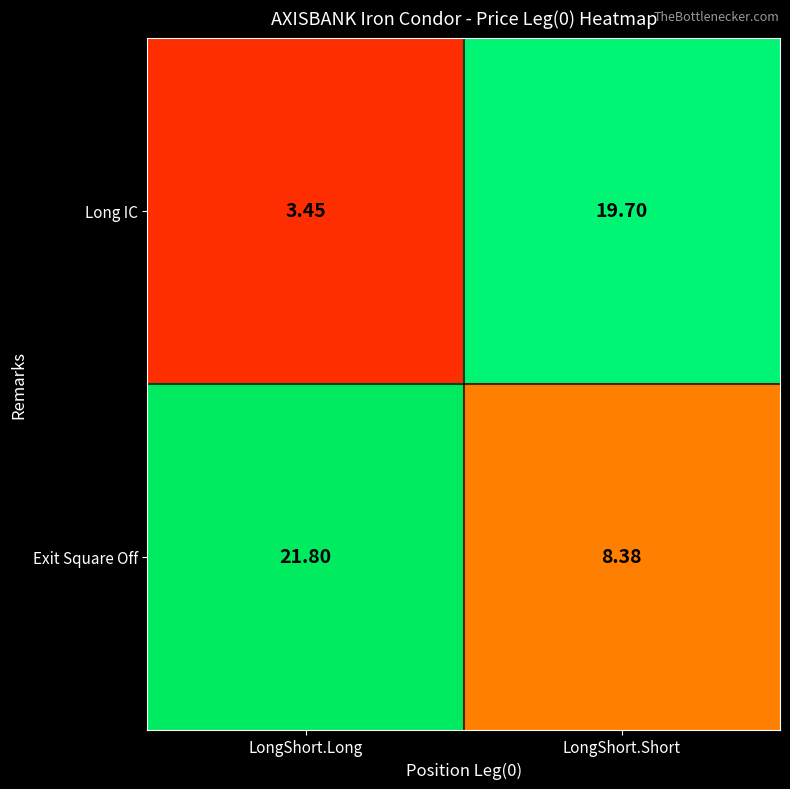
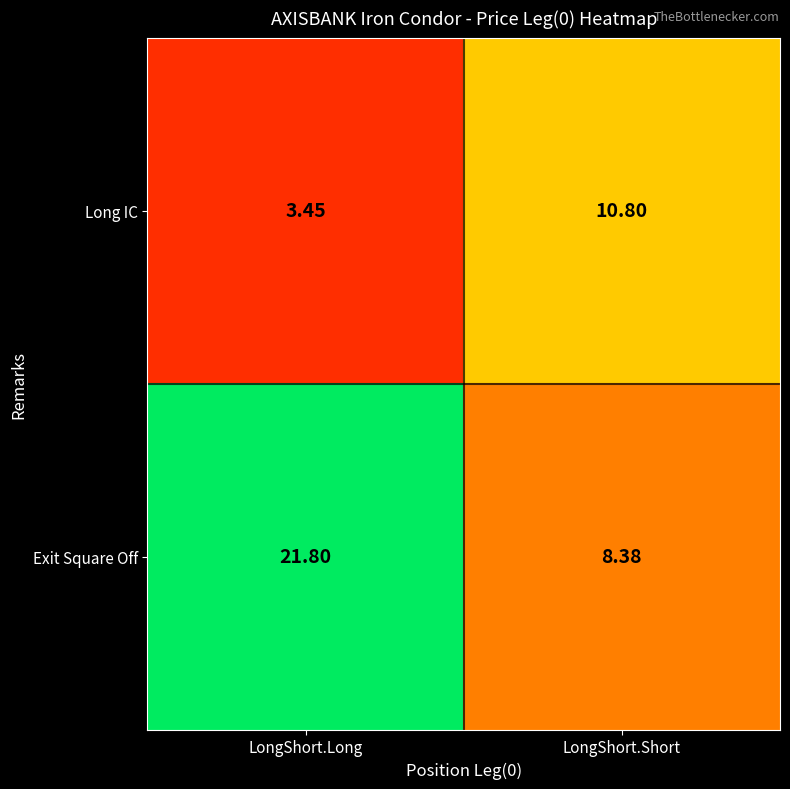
  {
    "Long IC": {
      "LongShort.Long": 3.45,
-     "LongShort.Short": 19.70
+     "LongShort.Short": 10.80
    },
    "Exit Square Off": {
      "LongShort.Long": 21.80,
      "LongShort.Short": 8.38
    }
  }
